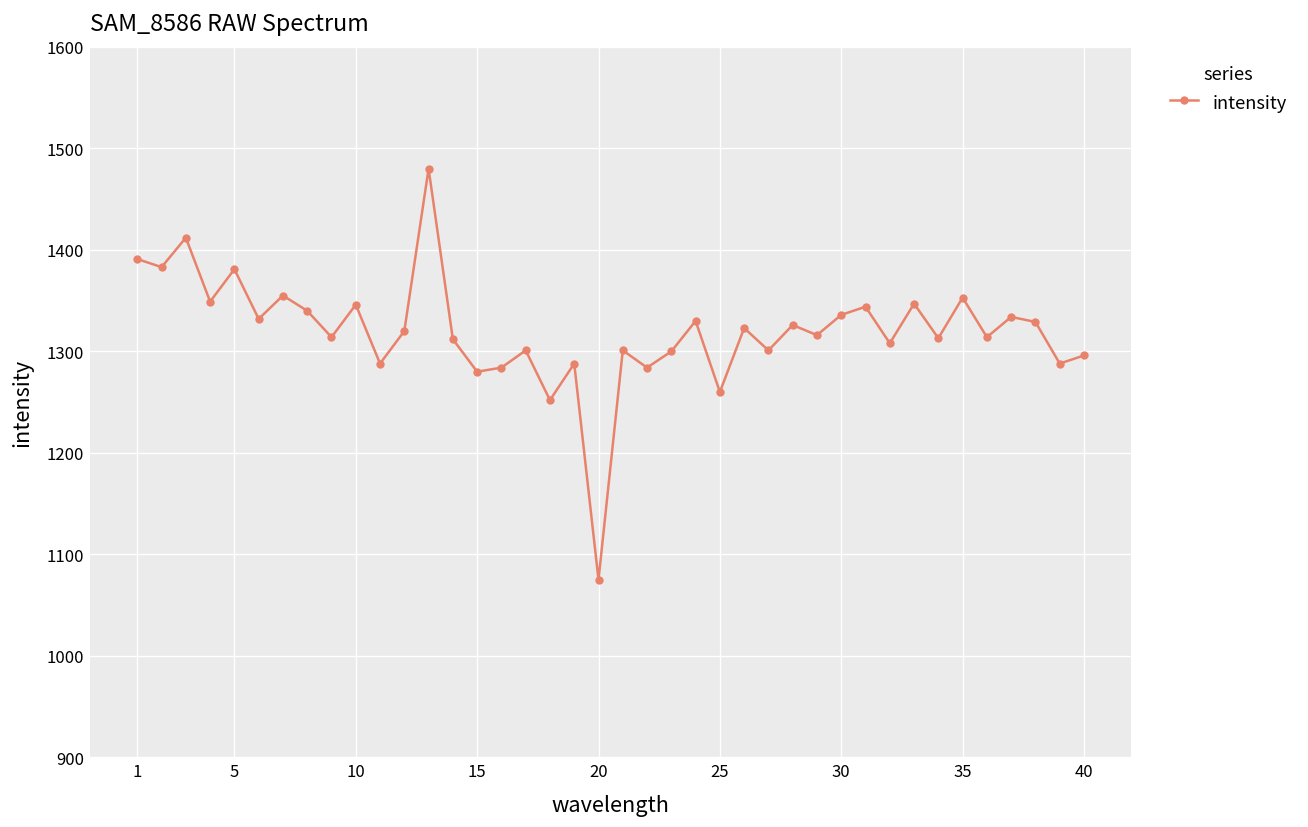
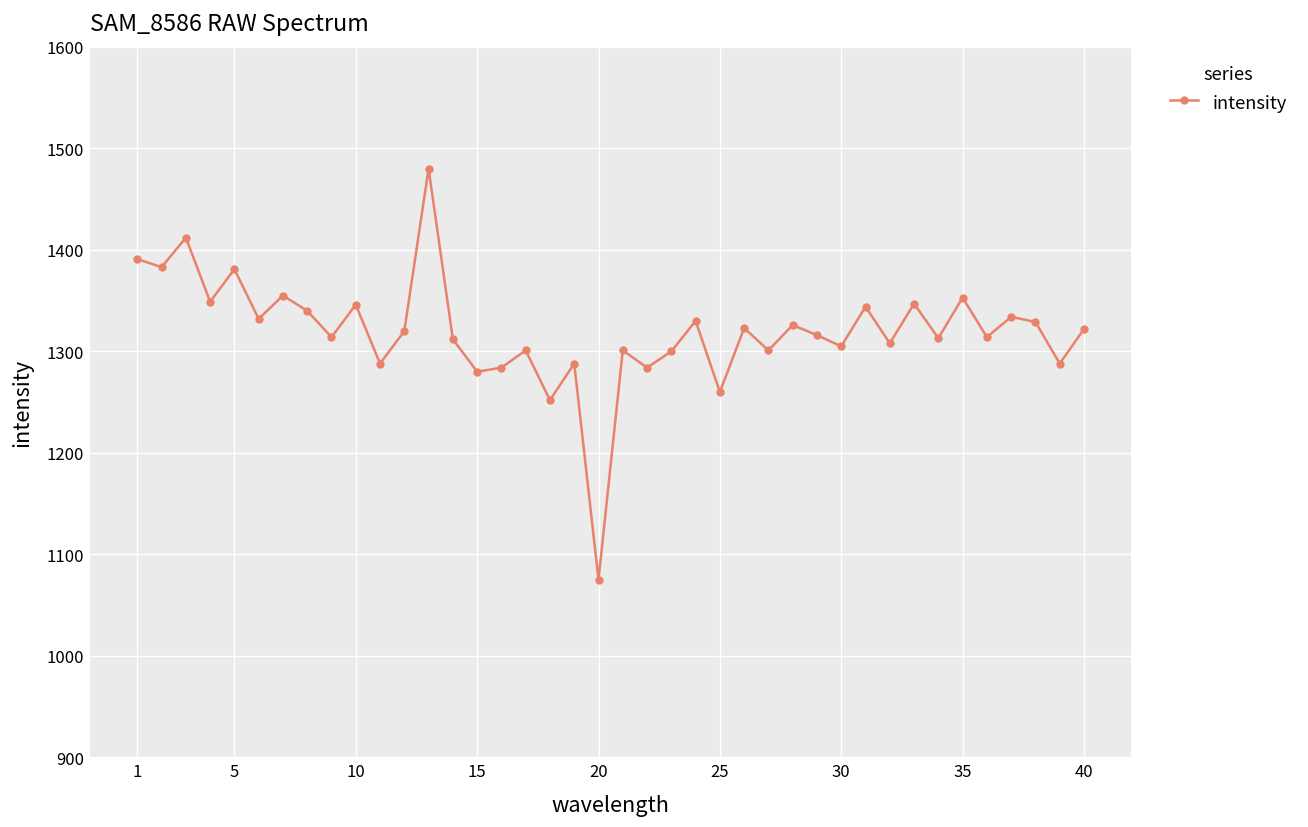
  {
    "1": 1390,
    "5": 1380,
    "10": 1350,
    "15": 1280,
    "20": 1080,
    "25": 1260,
-   "30": 1340,
+   "30": 1310,
    "35": 1350,
-   "40": 1300
+   "40": 1320
  }
